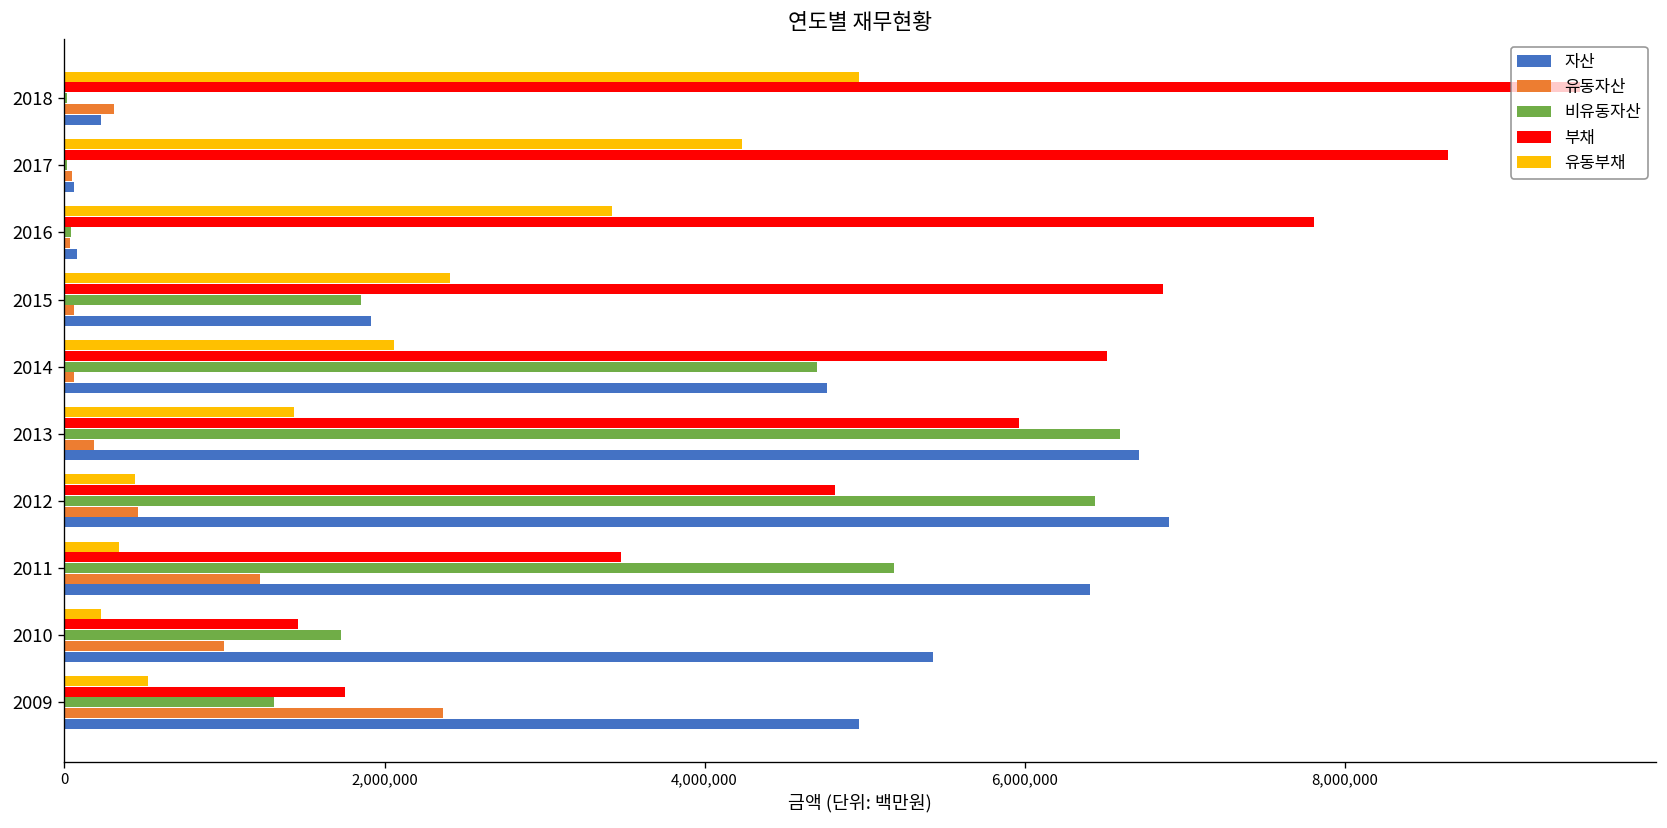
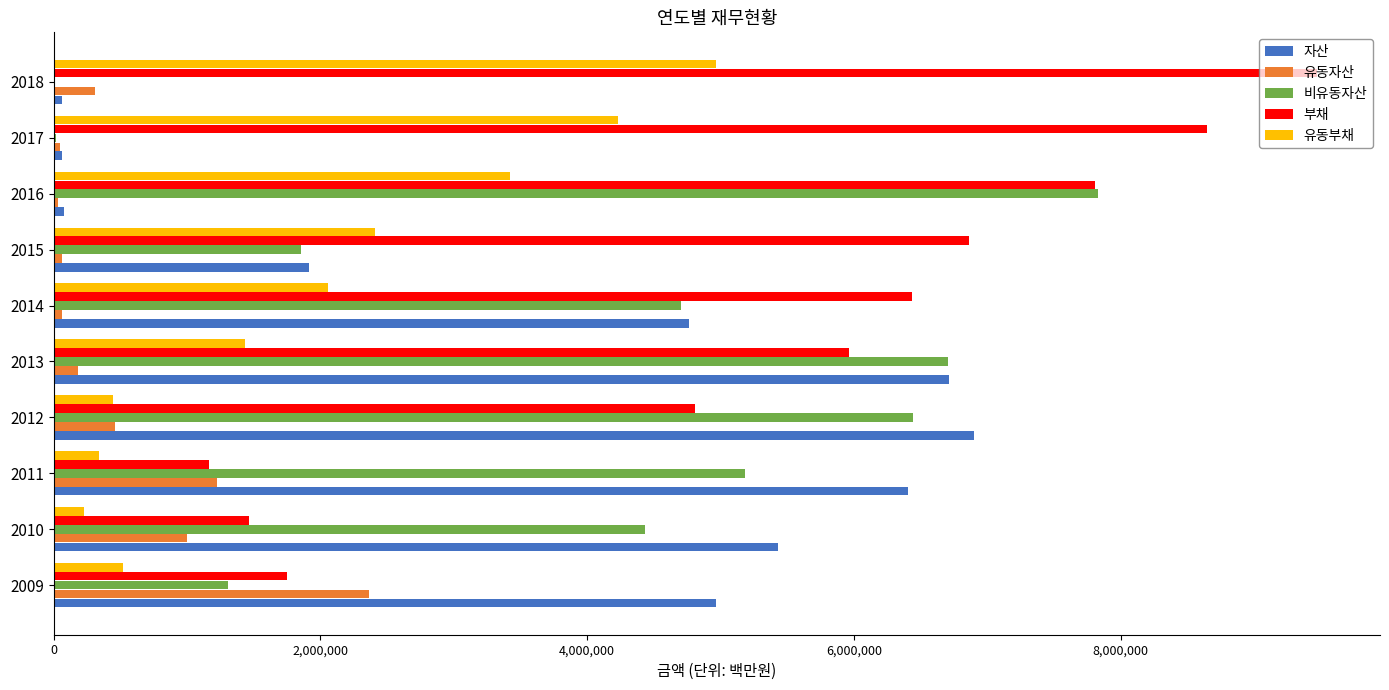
  {
    "자산": {
-     "2018": "230,000",
+     "2018": "60,000",
      "2017": "60,000",
      "2016": "80,000",
      "2015": "1,910,000",
      "2014": "4,760,000",
      "2013": "6,720,000",
      "2012": "6,900,000",
      "2011": "6,410,000",
      "2010": "5,430,000",
      "2009": "4,960,000"
    },
    "유동자산": {
      "2018": "310,000",
      "2017": "50,000",
      "2016": "40,000",
      "2015": "60,000",
      "2014": "60,000",
      "2013": "180,000",
      "2012": "460,000",
      "2011": "1,220,000",
      "2010": "1,000,000",
      "2009": "2,370,000"
    },
    "비유동자산": {
-     "2016": "40,000",
+     "2016": "7,830,000",
      "2015": "1,850,000",
      "2014": "4,700,000",
-     "2013": "6,590,000",
+     "2013": "6,710,000",
      "2012": "6,440,000",
      "2011": "5,180,000",
-     "2010": "1,730,000",
+     "2010": "4,430,000",
      "2009": "1,310,000"
    },
    "부채": {
      "2017": "8,650,000",
      "2016": "7,810,000",
      "2015": "6,860,000",
-     "2014": "6,510,000",
+     "2014": "6,440,000",
      "2013": "5,960,000",
      "2012": "4,810,000",
-     "2011": "3,480,000",
+     "2011": "1,170,000",
      "2010": "1,460,000",
      "2009": "1,750,000"
    },
    "유동부채": {
      "2018": "4,970,000",
      "2017": "4,230,000",
      "2016": "3,420,000",
      "2015": "2,410,000",
      "2014": "2,060,000",
      "2013": "1,440,000",
      "2012": "440,000",
      "2011": "340,000",
      "2010": "230,000",
      "2009": "520,000"
    }
  }
